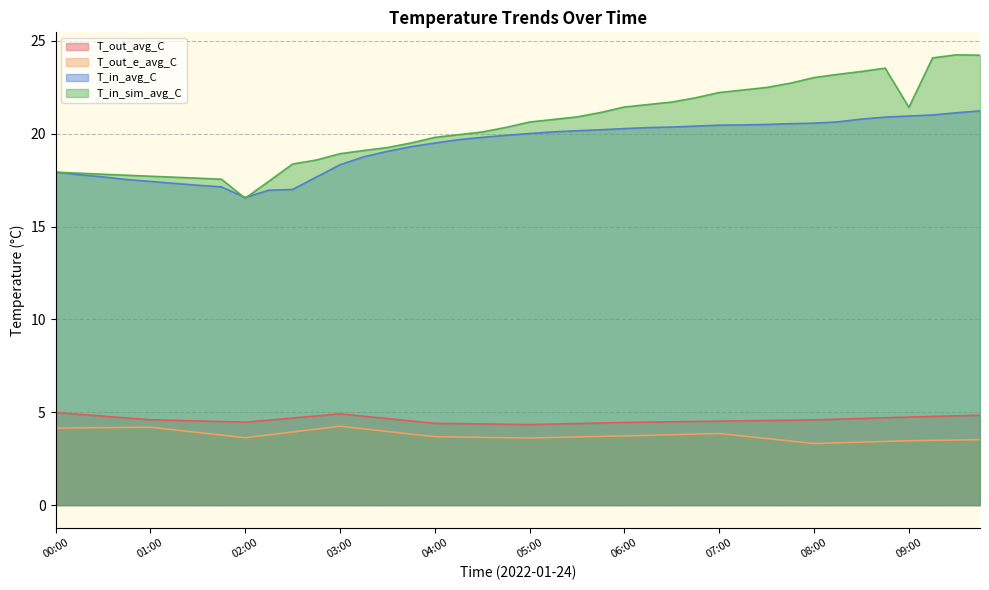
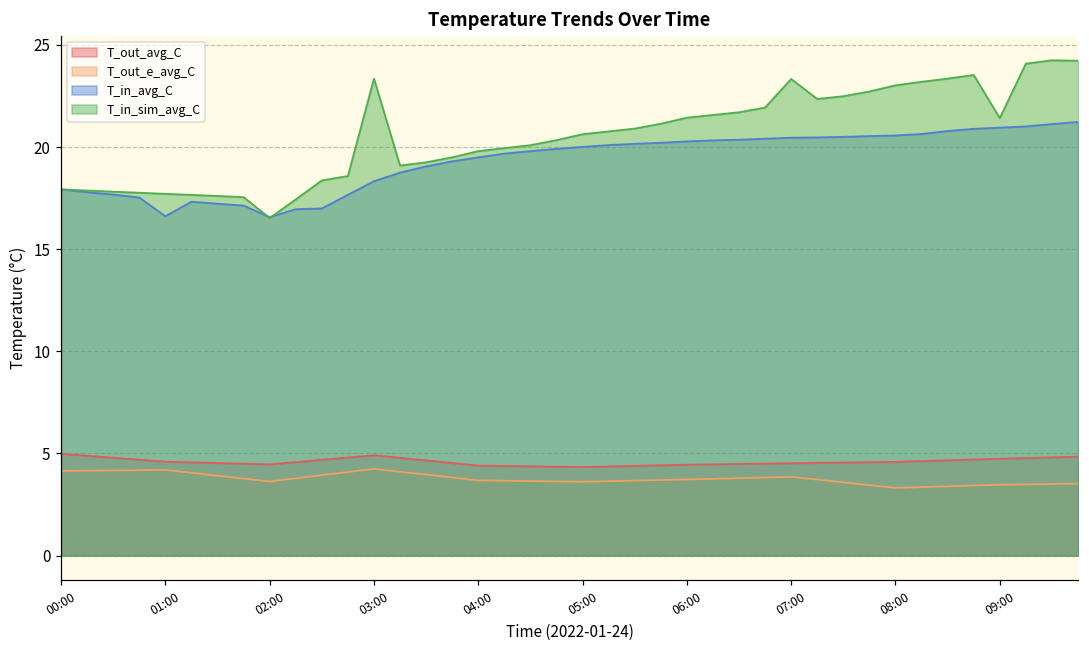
  {
    "T_in_avg_C": {
-     "01:00": 17.4,
+     "01:00": 16.6,
      "03:00": 18.3,
      "04:00": 19.5,
      "05:00": 20.0,
      "06:00": 20.3,
      "07:00": 20.5,
      "08:00": 20.6,
      "09:00": 21.0
    },
    "T_in_sim_avg_C": {
      "01:00": 17.7,
-     "03:00": 18.9,
+     "03:00": 23.4,
      "04:00": 19.8,
      "05:00": 20.6,
      "06:00": 21.4,
-     "07:00": 22.2,
+     "07:00": 23.3,
      "08:00": 23.0,
      "09:00": 21.4
    }
  }
